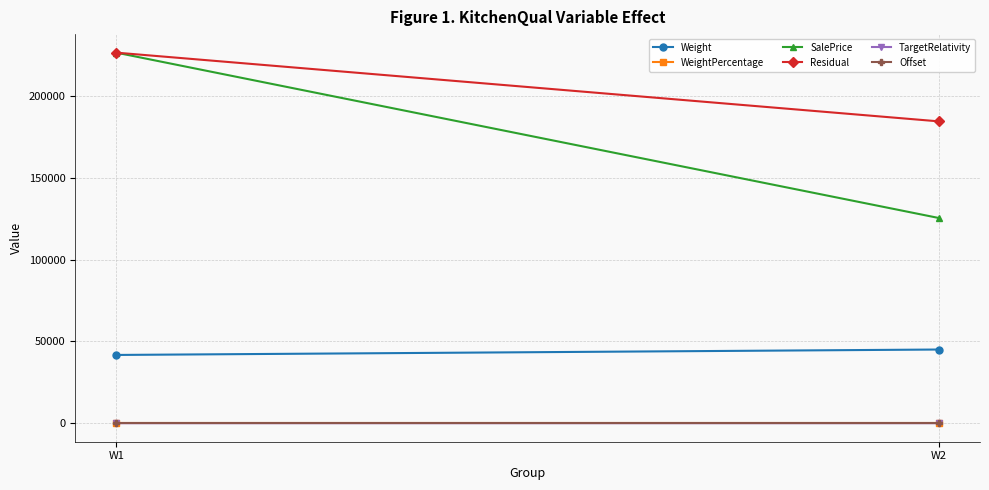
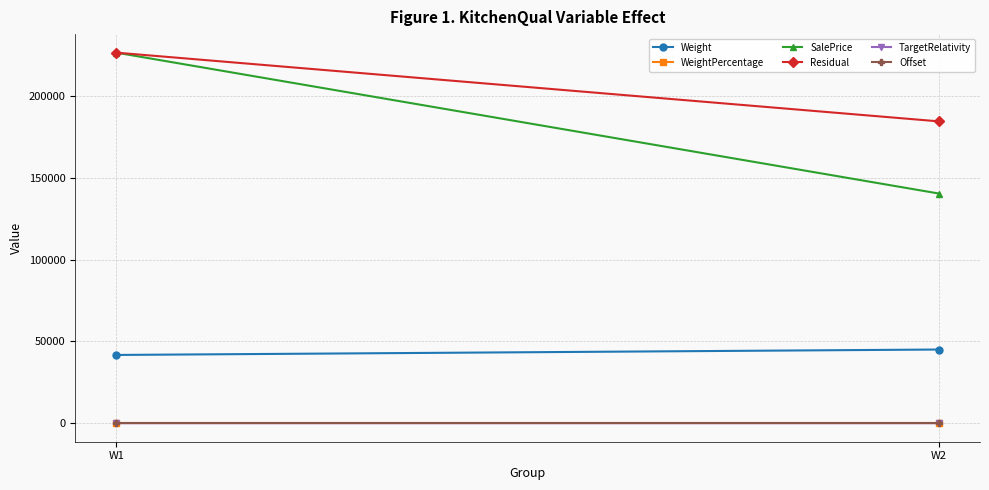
  {
    "Weight": {
      "W1": 42000,
      "W2": 45000
    },
    "Offset": {
      "W1": 0,
      "W2": 0
    },
    "SalePrice": {
-     "W2": 126000
+     "W2": 140000
    },
    "Residual": {
      "W2": 185000
    }
  }
